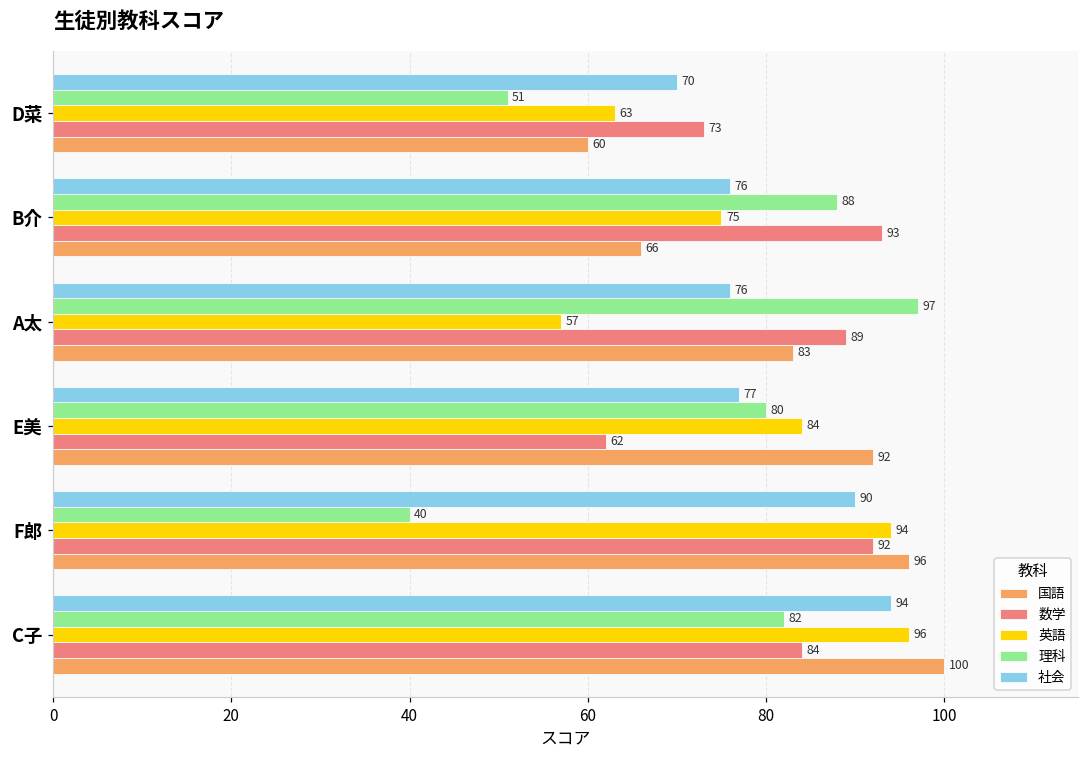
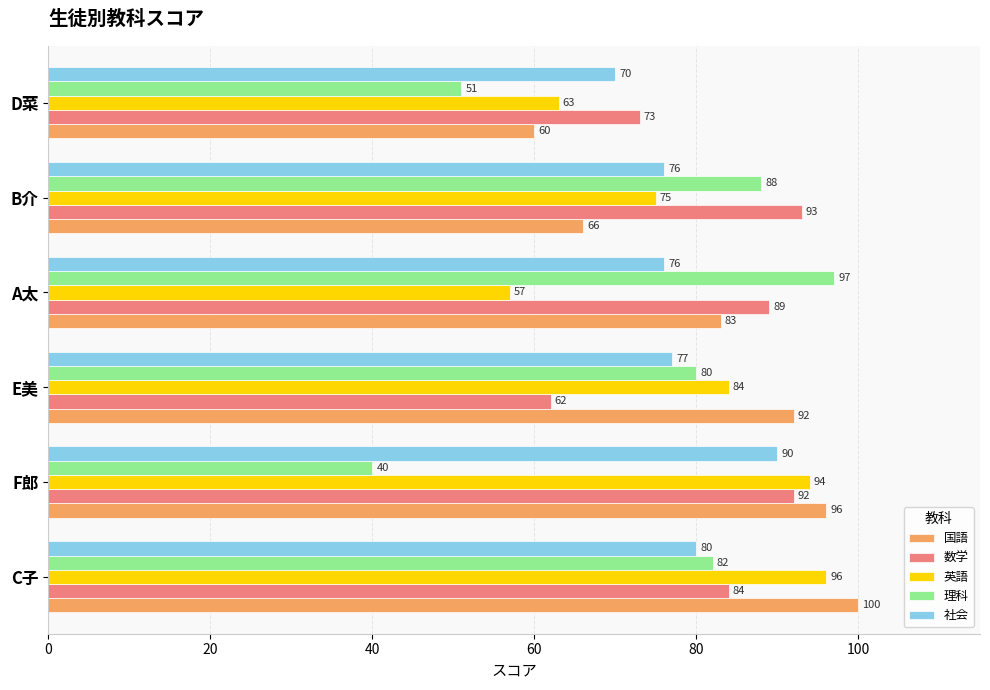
  {
    "英語": {
      "D菜": 63,
      "B介": 75,
      "A太": 57,
      "E美": 84,
      "F郎": 94,
      "C子": 96
    },
    "理科": {
      "D菜": 51,
      "B介": 88,
      "A太": 97,
      "E美": 80,
      "F郎": 40,
      "C子": 82
    },
    "社会": {
      "D菜": 70,
      "B介": 76,
      "A太": 76,
      "E美": 77,
      "F郎": 90,
-     "C子": 94
+     "C子": 80
    }
  }
